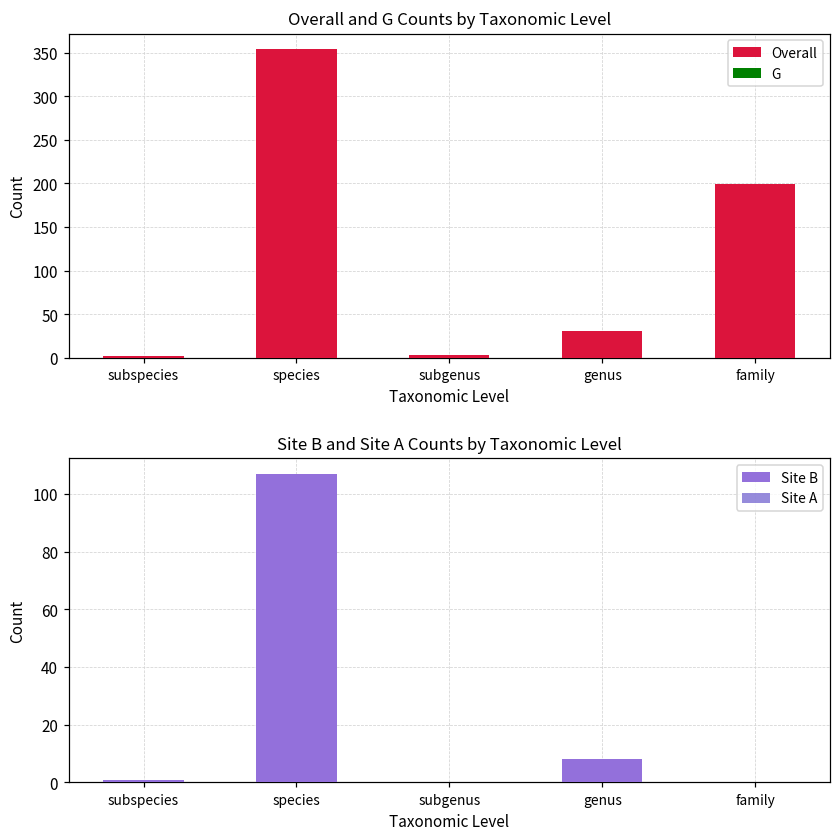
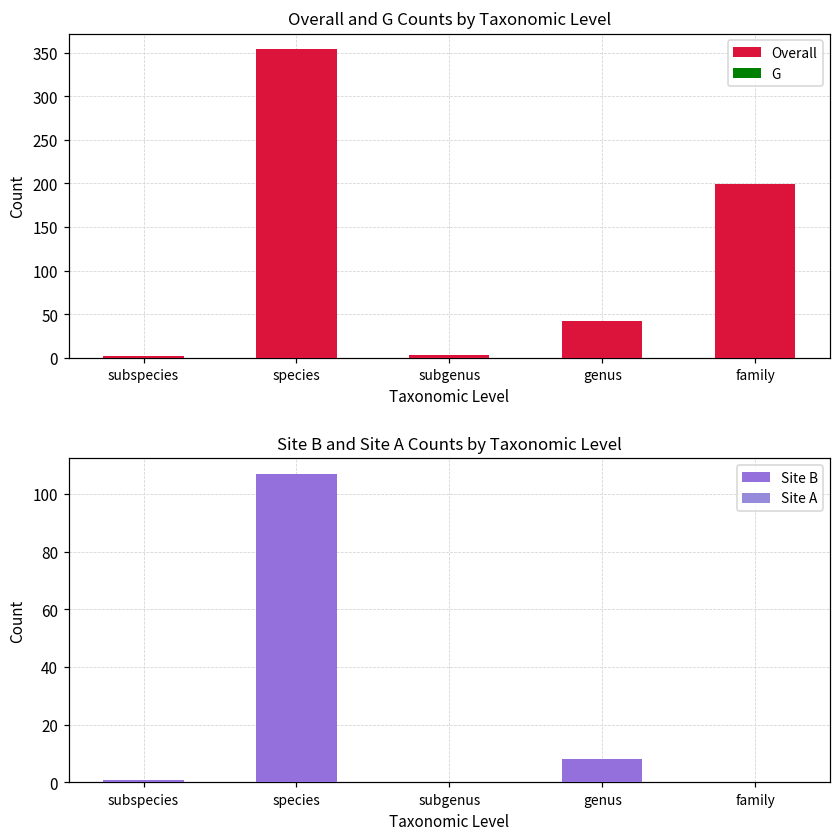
  {
    "Overall and G Counts by Taxonomic Level": {
      "Overall": {
        "species": 350,
-       "genus": 30,
+       "genus": 40,
        "family": 200
      },
      "G": {
        "subspecies": 0,
        "species": 0,
        "subgenus": 0,
        "genus": 0,
        "family": 0
      }
    }
  }
